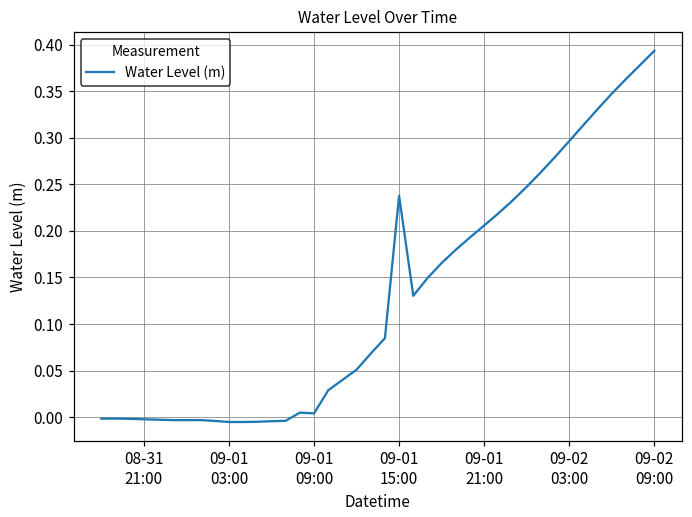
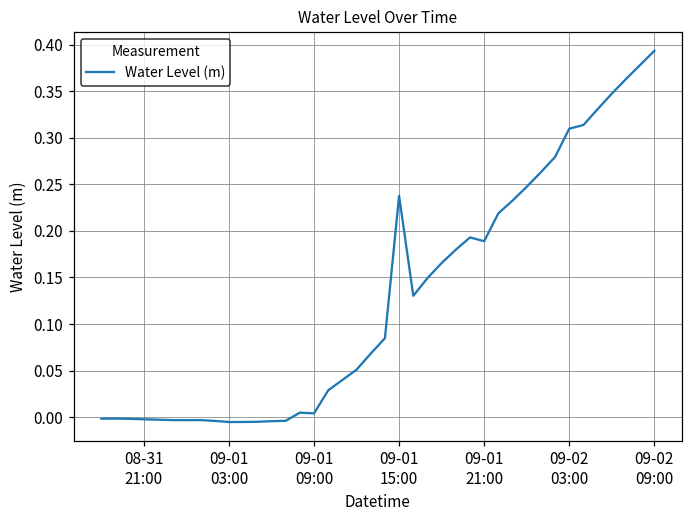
  {
    "08-31 21:00": 0.00,
    "09-01 03:00": -0.01,
    "09-01 09:00": 0.00,
    "09-01 15:00": 0.24,
-   "09-01 21:00": 0.21,
-   "09-02 03:00": 0.30,
+   "09-01 21:00": 0.19,
+   "09-02 03:00": 0.31,
    "09-02 09:00": 0.39
  }
